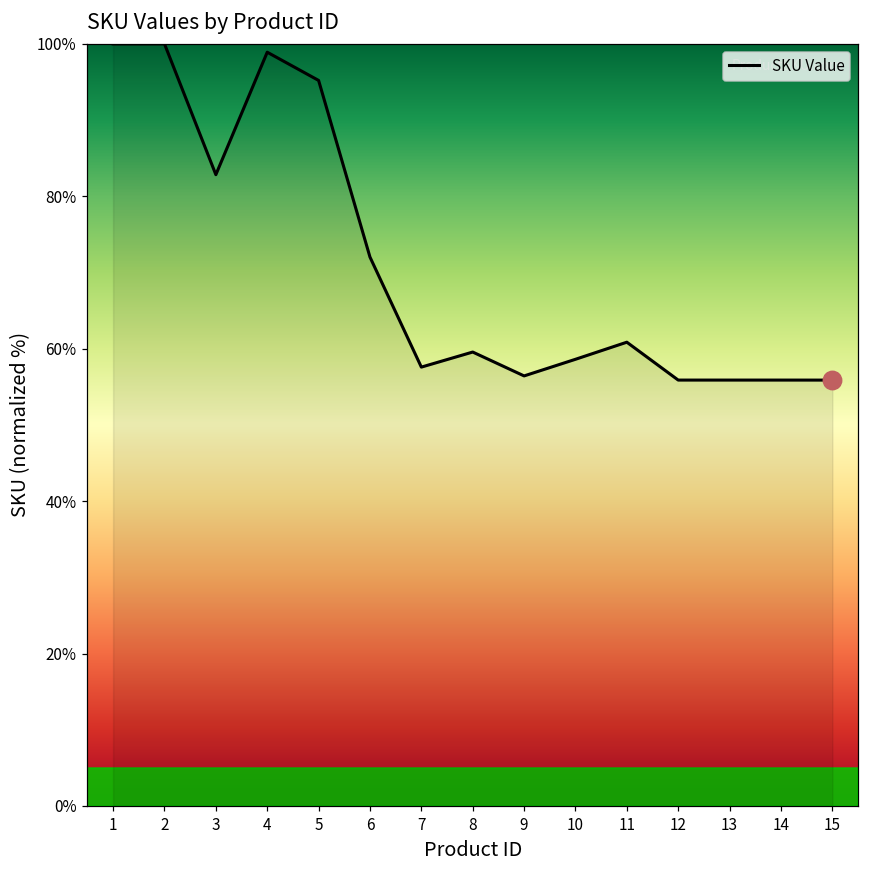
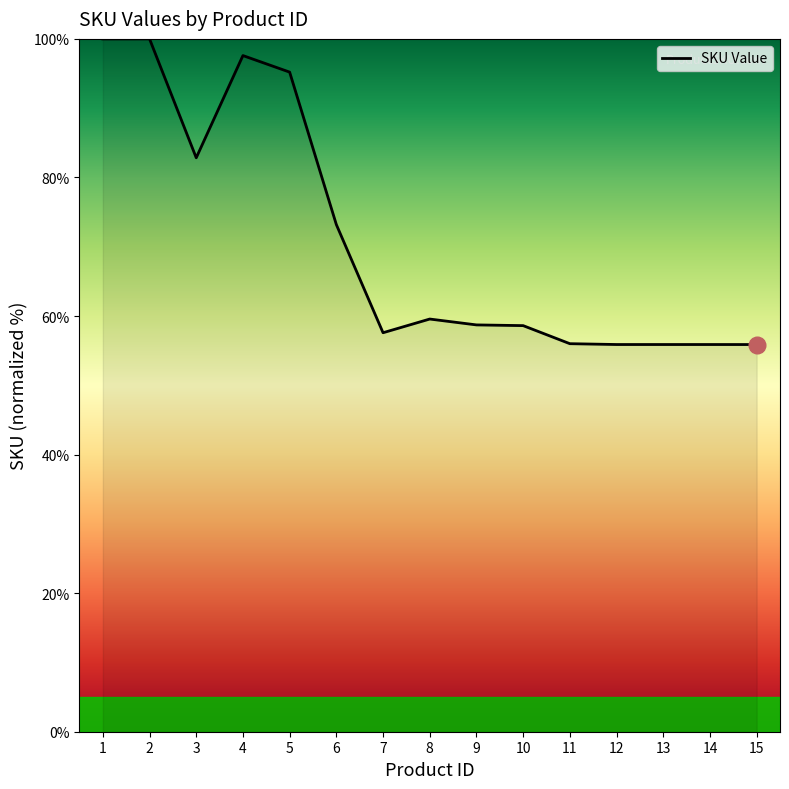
  {
    "SKU Value": {
      "1": "100%",
      "2": "100%",
      "3": "83%",
-     "4": "99%",
+     "4": "98%",
      "5": "95%",
-     "6": "72%",
+     "6": "73%",
      "7": "58%",
      "8": "60%",
-     "9": "56%",
+     "9": "59%",
      "10": "59%",
-     "11": "61%",
+     "11": "56%",
      "12": "56%",
      "13": "56%",
      "14": "56%"
    }
  }
